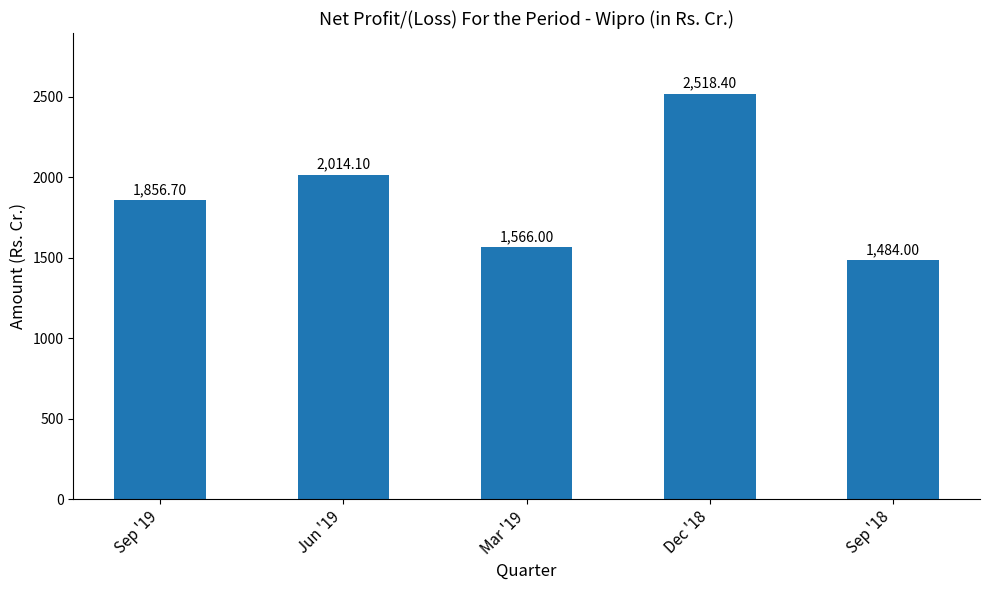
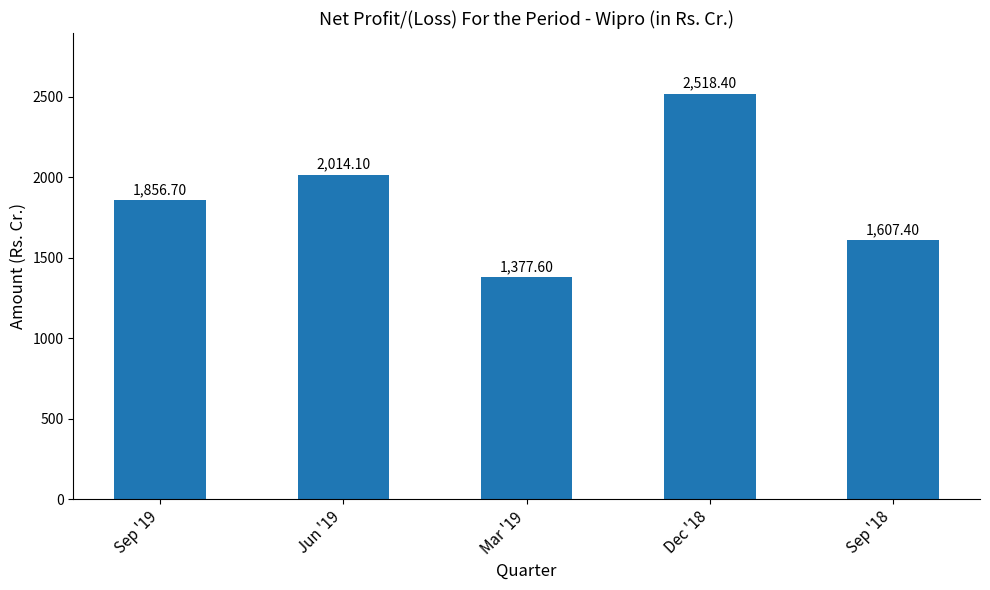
  {
    "Sep '19": "1,856.70",
    "Jun '19": "2,014.10",
-   "Mar '19": "1,566.00",
+   "Mar '19": "1,377.60",
    "Dec '18": "2,518.40",
-   "Sep '18": "1,484.00"
+   "Sep '18": "1,607.40"
  }
